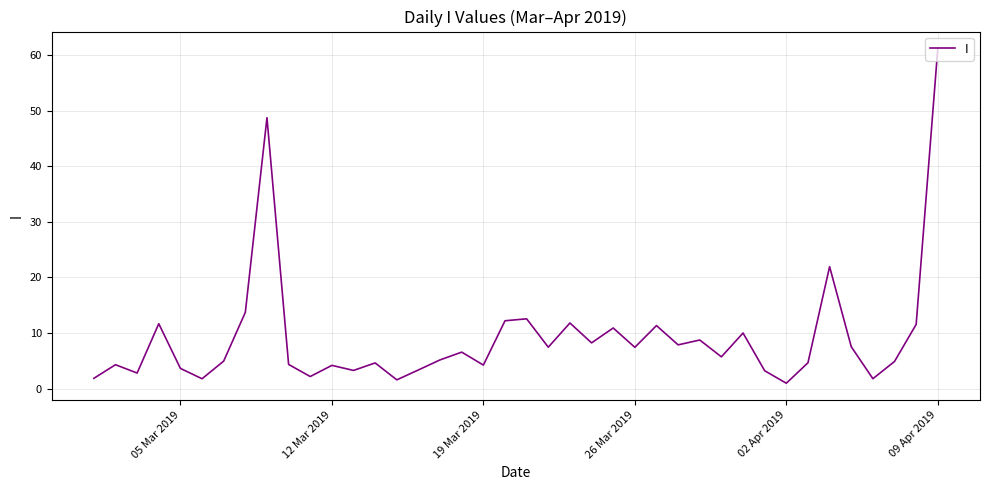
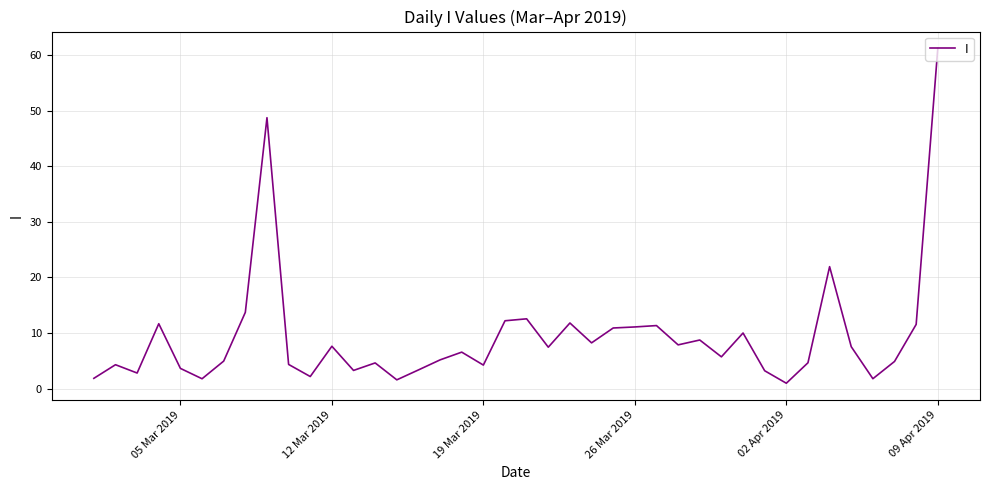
  {
    "05 Mar 2019": 4,
-   "12 Mar 2019": 4,
+   "12 Mar 2019": 8,
    "19 Mar 2019": 4,
-   "26 Mar 2019": 7,
+   "26 Mar 2019": 11,
    "02 Apr 2019": 1
  }
